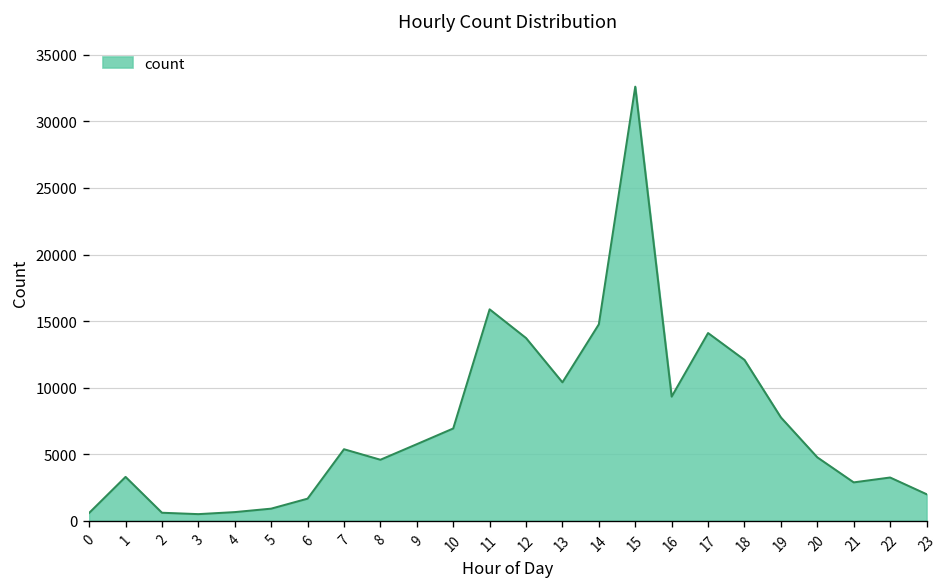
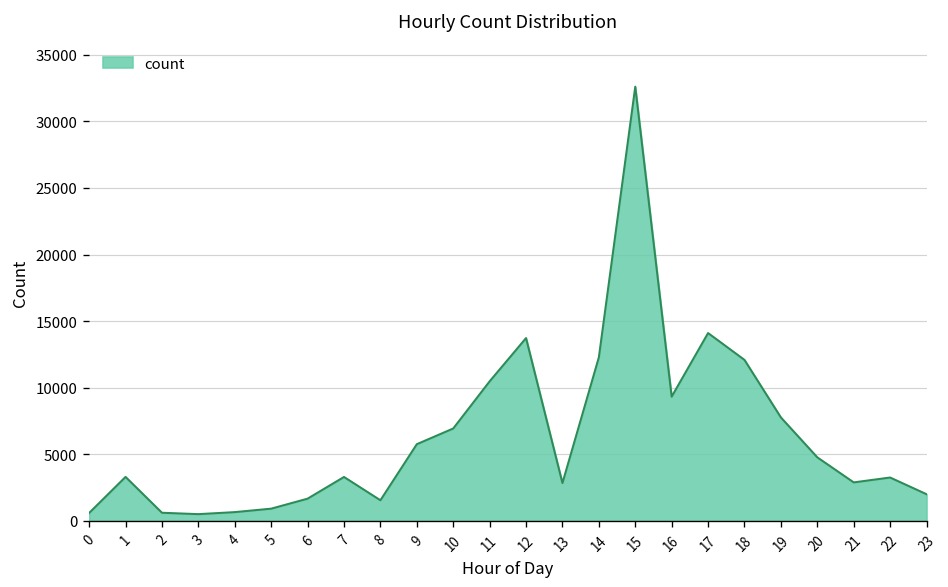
  {
    "0": 600,
    "1": 3300,
    "2": 600,
    "3": 500,
    "4": 700,
    "5": 900,
    "6": 1700,
-   "7": 5400,
-   "8": 4600,
+   "7": 3300,
+   "8": 1500,
    "9": 5800,
    "10": 6900,
-   "11": 15900,
+   "11": 10500,
    "12": 13700,
-   "13": 10400,
-   "14": 14800,
+   "13": 2800,
+   "14": 12300,
    "15": 32600,
    "16": 9300,
    "17": 14100,
    "18": 12100,
    "19": 7800,
    "20": 4800,
    "21": 2900,
    "22": 3300,
    "23": 2000
  }
